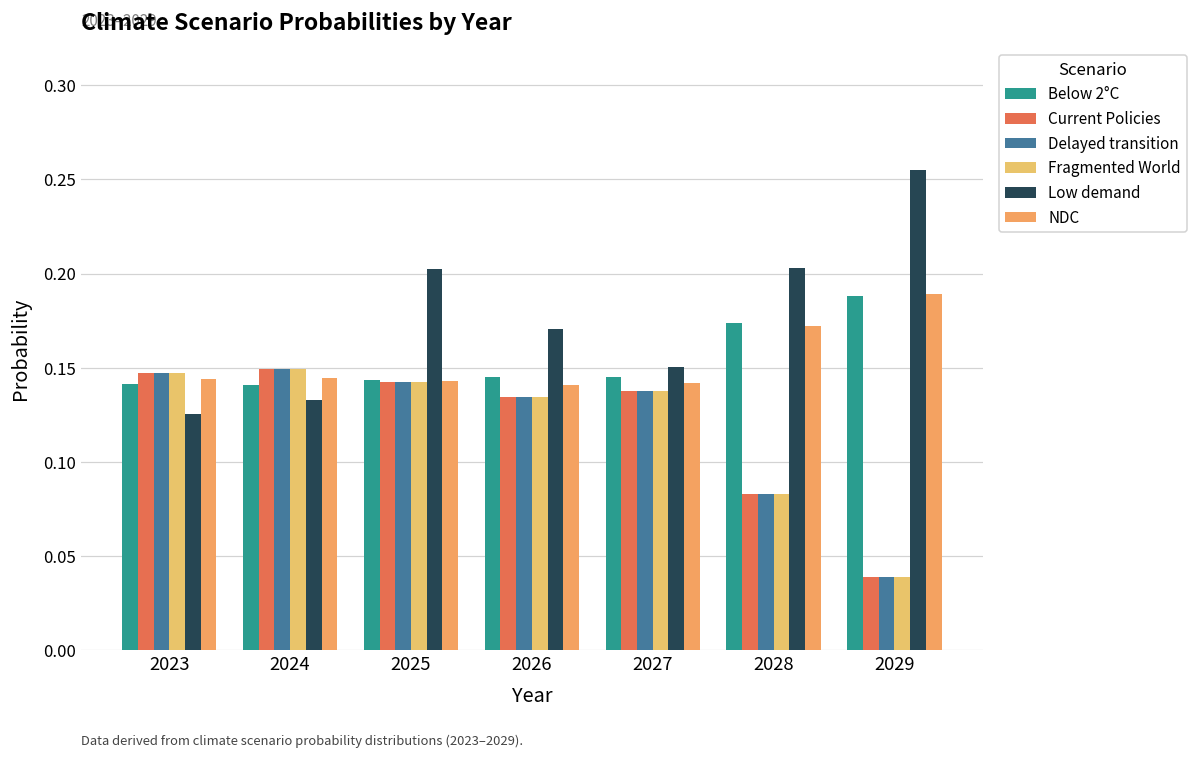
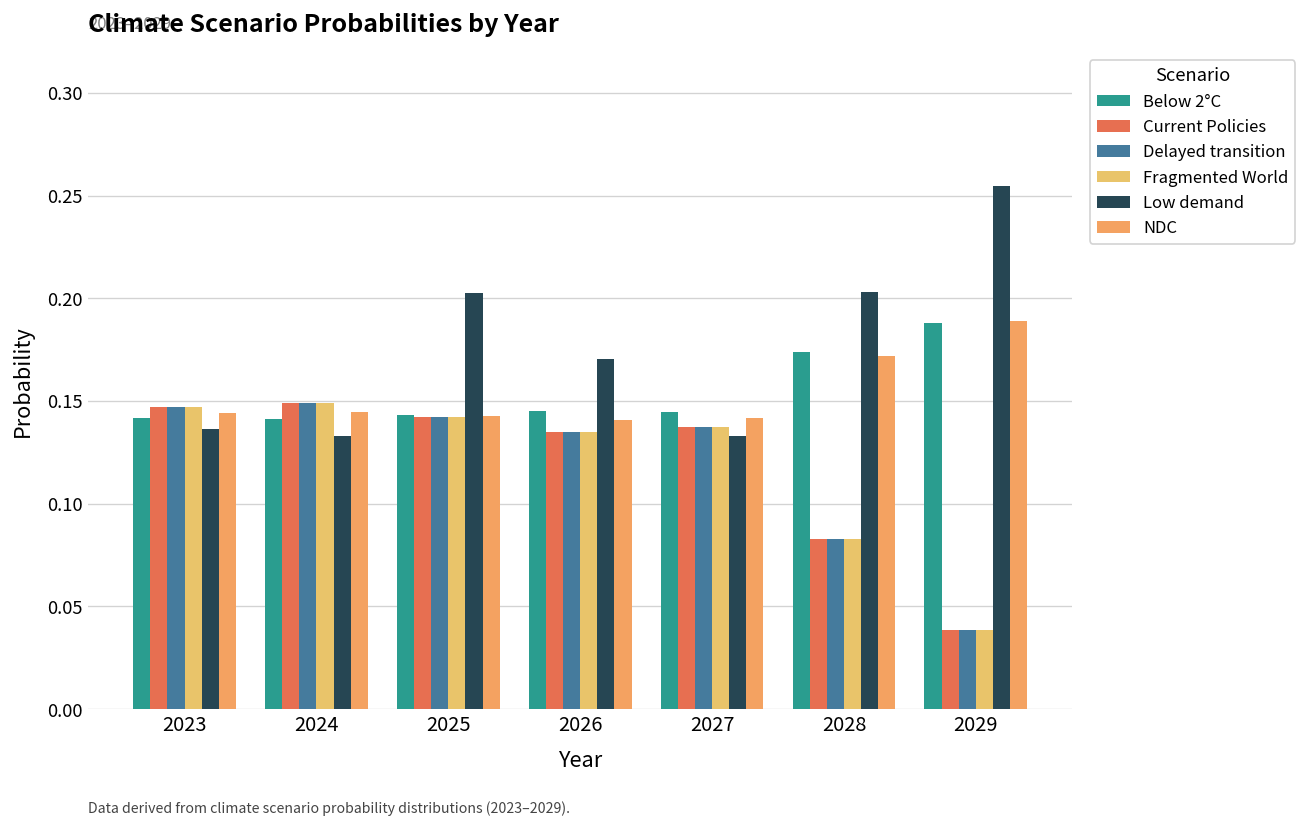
  {
    "Low demand": {
-     "2023": 0.125,
+     "2023": 0.136,
      "2024": 0.133,
      "2025": 0.202,
      "2026": 0.170,
-     "2027": 0.150,
+     "2027": 0.133,
      "2028": 0.203,
      "2029": 0.255
    }
  }
